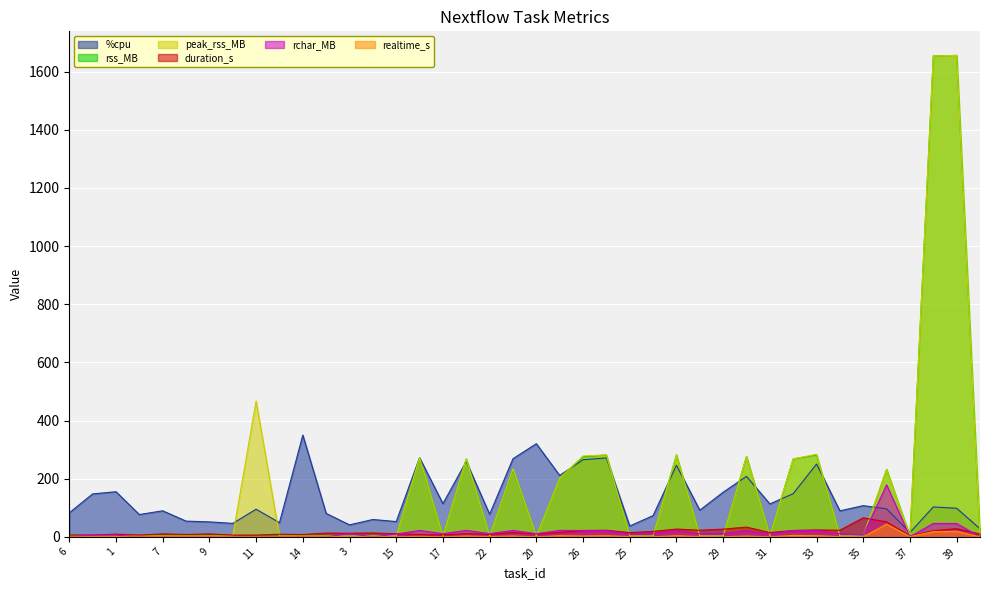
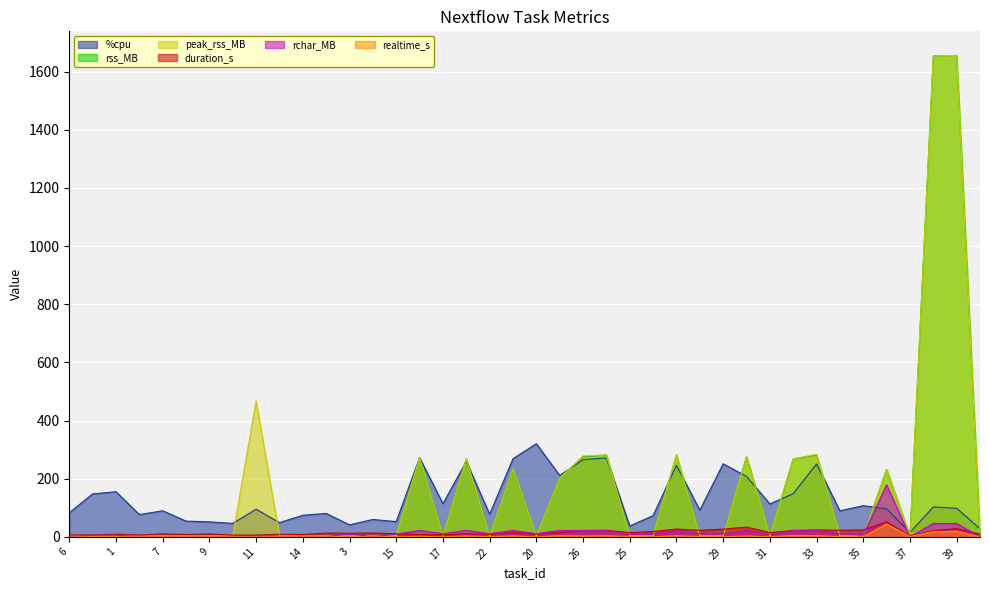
  {
    "%cpu": {
      "6": 80,
      "1": 160,
      "7": 90,
      "9": 50,
      "11": 100,
-     "14": 350,
+     "14": 70,
      "3": 40,
      "15": 50,
      "17": 110,
      "22": 80,
      "20": 320,
      "26": 270,
      "25": 40,
      "23": 250,
-     "29": 150,
+     "29": 250,
      "31": 110,
      "33": 250,
      "35": 110,
      "37": 20,
      "39": 100
    },
    "peak_rss_MB": {
      "11": 470
    },
    "duration_s": {
      "29": 30,
-     "35": 70,
+     "35": 20,
      "39": 30
    },
    "rchar_MB": {
      "39": 50
    },
    "realtime_s": {
      "26": 0,
      "23": 0,
      "33": 0,
      "39": 20
    }
  }
